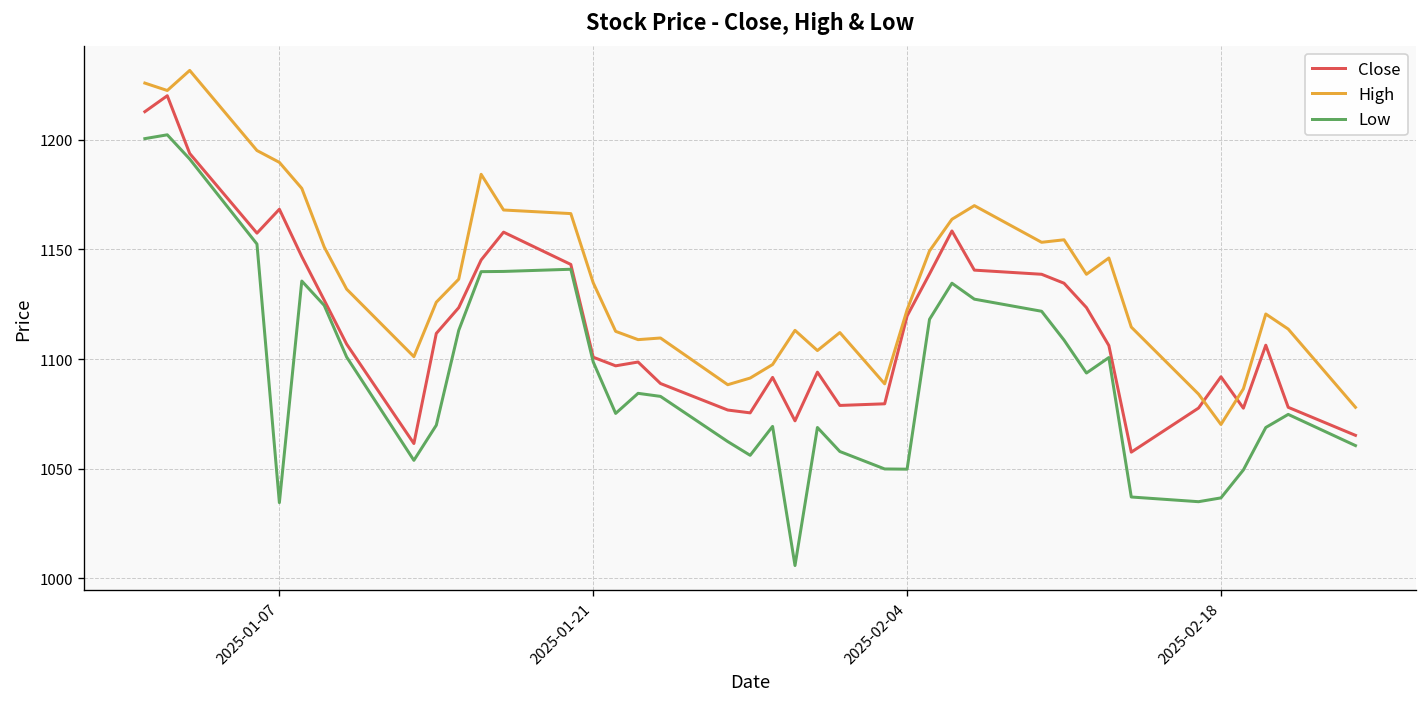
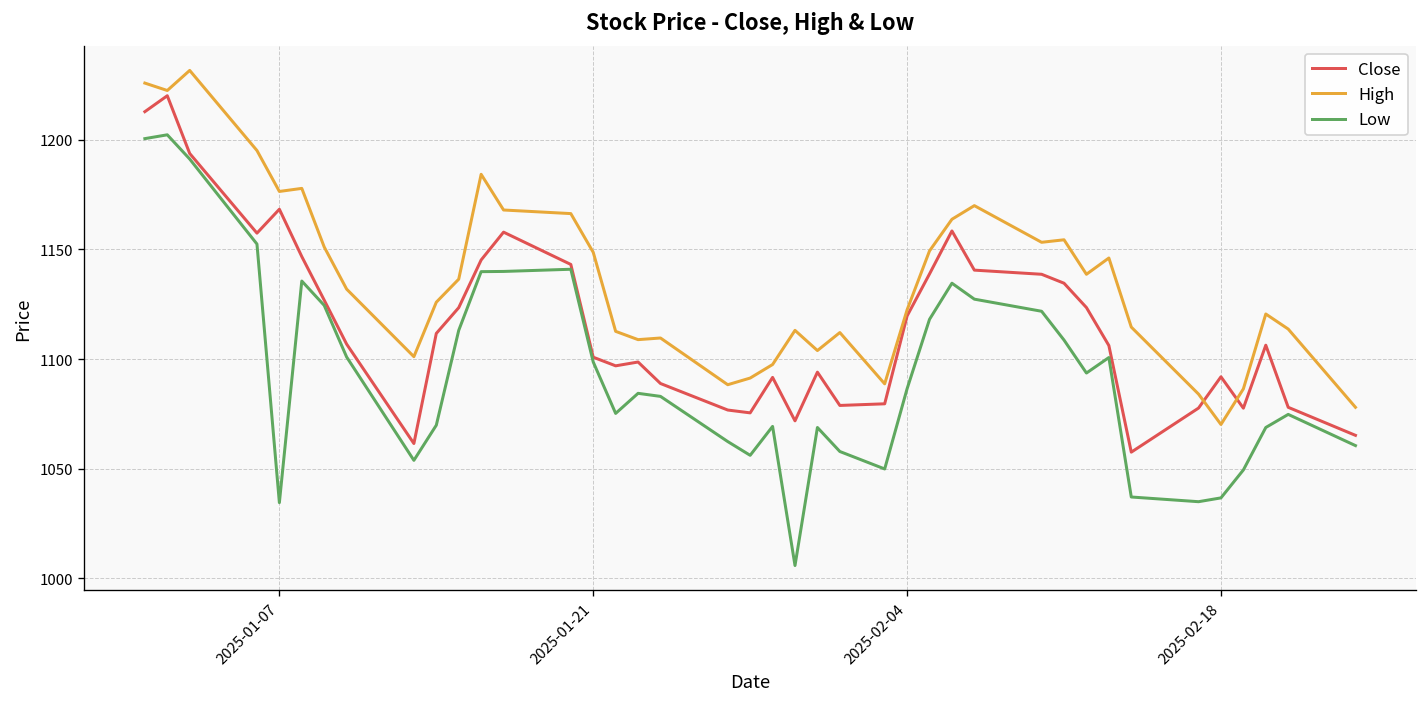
  {
    "Close": {
      "2025-01-07": 1168,
      "2025-01-21": 1101,
      "2025-02-04": 1120,
      "2025-02-18": 1092
    },
    "High": {
-     "2025-01-07": 1190,
-     "2025-01-21": 1135,
+     "2025-01-07": 1176,
+     "2025-01-21": 1149,
      "2025-02-04": 1122,
      "2025-02-18": 1070
    },
    "Low": {
      "2025-01-07": 1035,
      "2025-01-21": 1099,
-     "2025-02-04": 1050,
+     "2025-02-04": 1086,
      "2025-02-18": 1037
    }
  }
